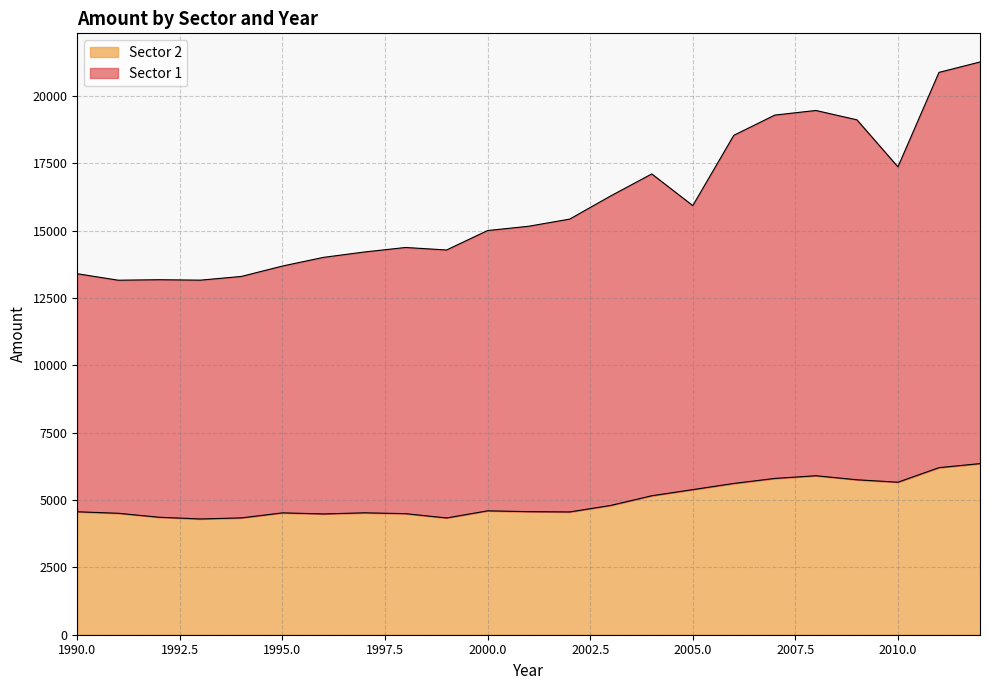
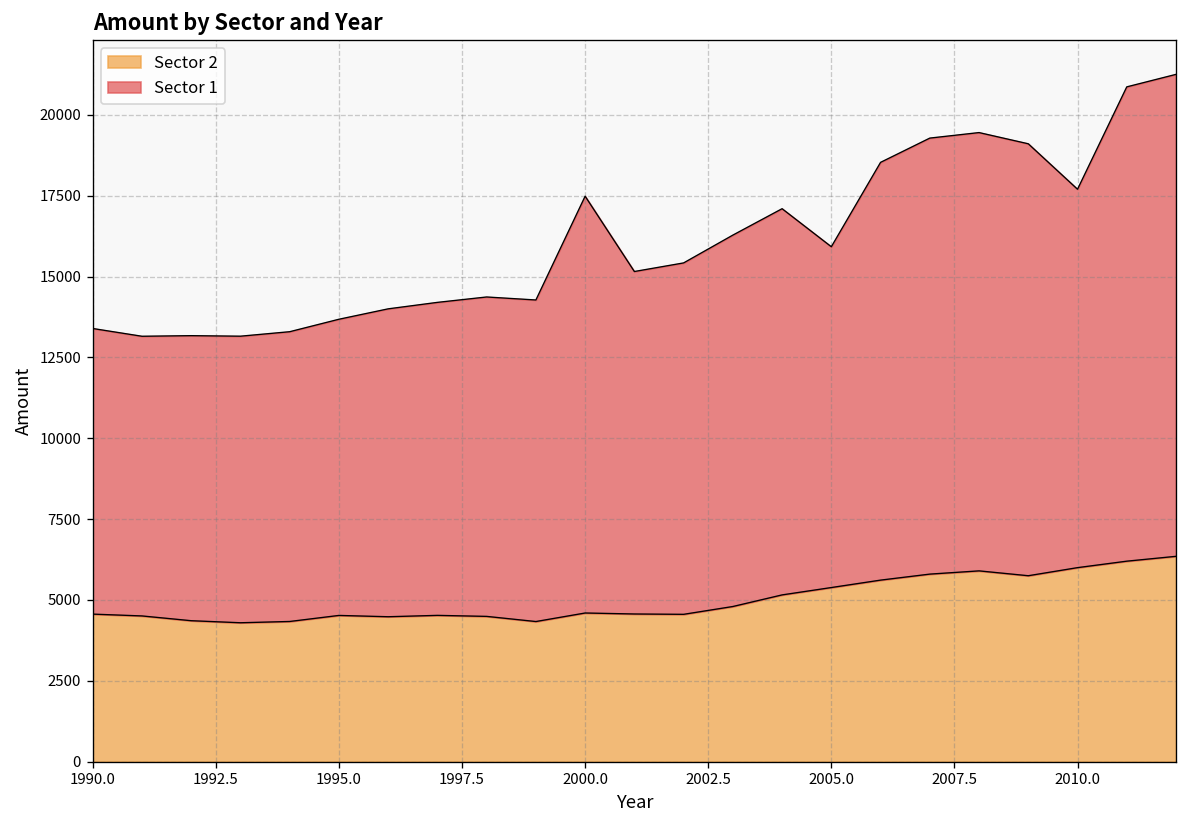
  {
    "Sector 2": {
      "1990.0": 4600,
      "1995.0": 4500,
      "2000.0": 4600,
      "2005.0": 5400,
-     "2010.0": 5700
+     "2010.0": 6000
    },
    "Sector 1": {
      "1990.0": 8800,
      "1995.0": 9200,
-     "2000.0": 10400,
+     "2000.0": 12900,
      "2005.0": 10500,
      "2010.0": 11700
    }
  }
